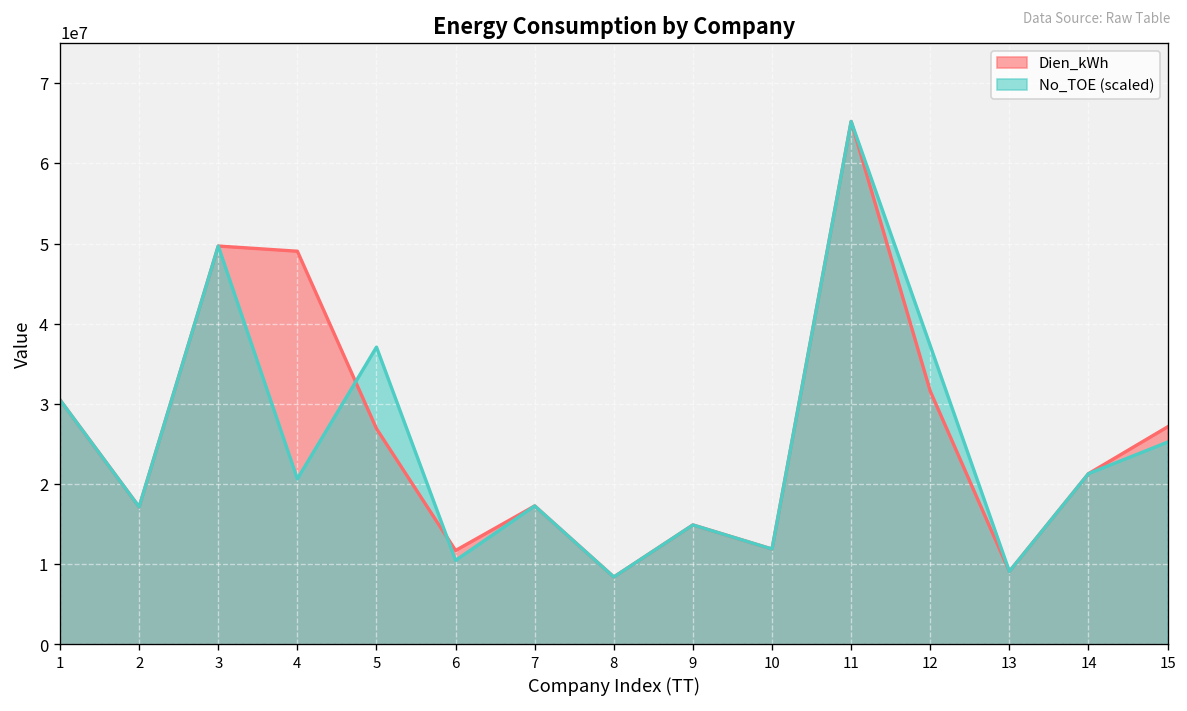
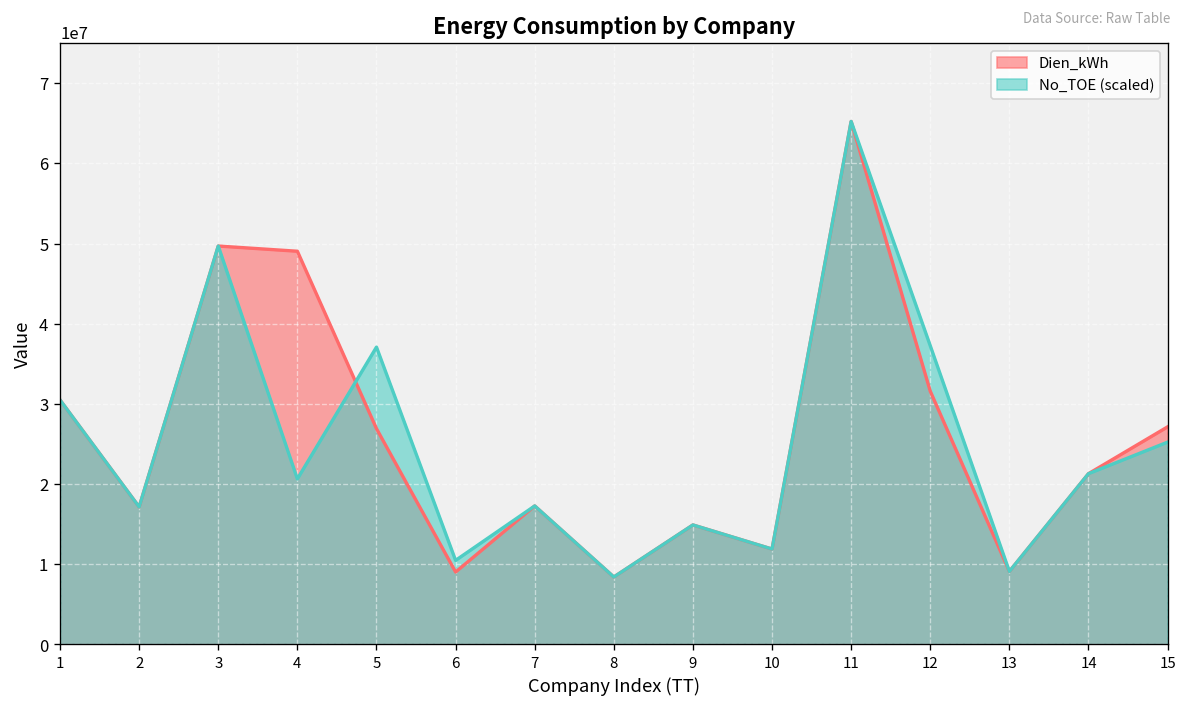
  {
    "Dien_kWh": {
      "4": 49000000,
      "5": 27000000,
-     "6": 12000000,
+     "6": 9000000,
      "12": 32000000,
      "15": 27000000
    },
    "No_TOE (scaled)": {
      "4": 21000000,
      "5": 37000000,
      "6": 10000000,
      "12": 37000000,
      "15": 25000000
    }
  }
